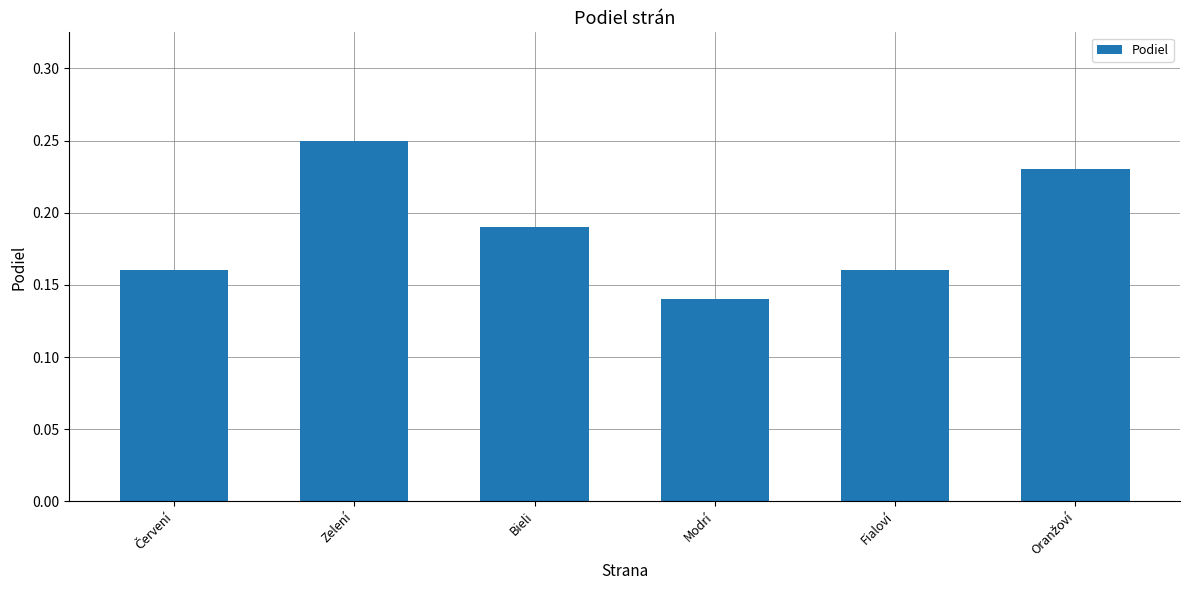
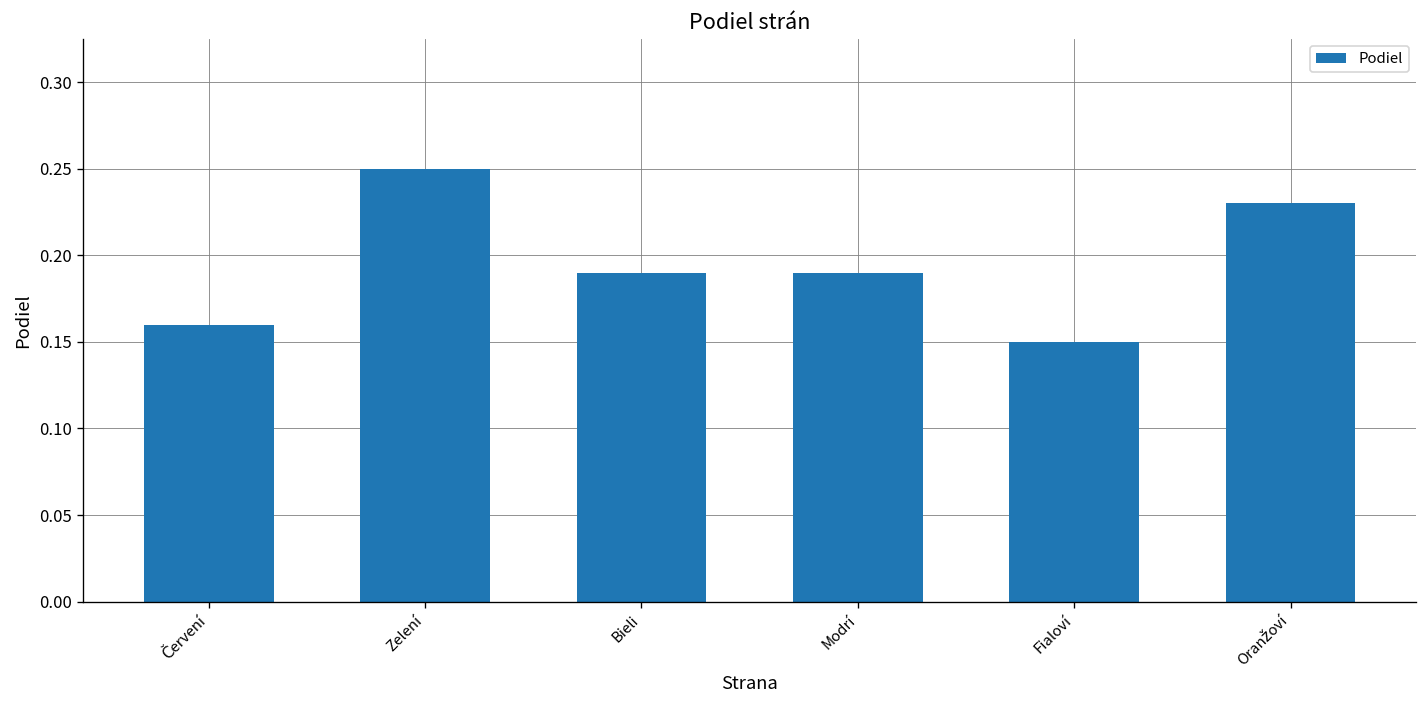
  {
    "Červení": 0.16,
    "Zelení": 0.25,
    "Bieli": 0.19,
-   "Modrí": 0.14,
-   "Fialoví": 0.16,
+   "Modrí": 0.19,
+   "Fialoví": 0.15,
    "Oranžoví": 0.23
  }
